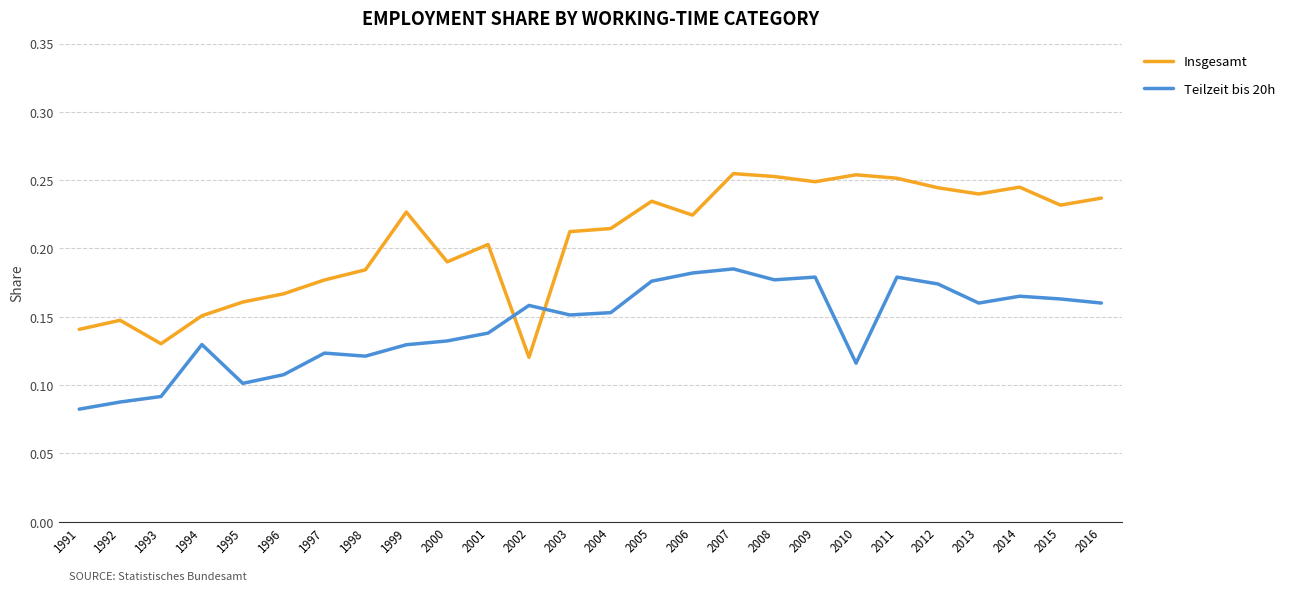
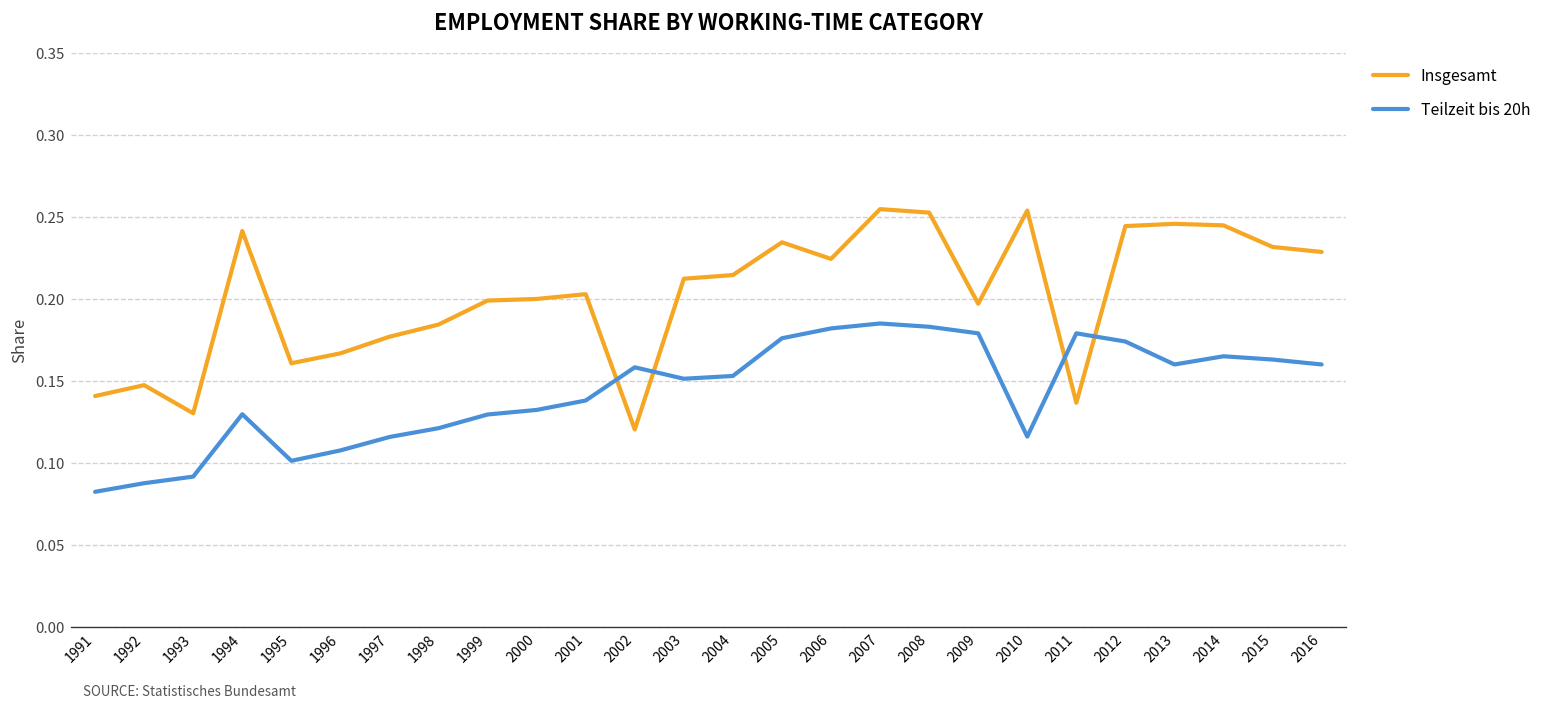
  {
    "Insgesamt": {
      "1991": 0.141,
      "1992": 0.147,
      "1993": 0.130,
-     "1994": 0.151,
+     "1994": 0.241,
      "1995": 0.161,
      "1996": 0.167,
      "1997": 0.177,
      "1998": 0.184,
-     "1999": 0.227,
-     "2000": 0.190,
+     "1999": 0.199,
+     "2000": 0.200,
      "2001": 0.203,
      "2002": 0.120,
      "2003": 0.212,
      "2004": 0.215,
      "2005": 0.235,
      "2006": 0.224,
      "2007": 0.255,
      "2008": 0.253,
-     "2009": 0.249,
+     "2009": 0.197,
      "2010": 0.254,
-     "2011": 0.251,
+     "2011": 0.137,
      "2012": 0.244,
-     "2013": 0.240,
+     "2013": 0.246,
      "2014": 0.245,
      "2015": 0.232,
-     "2016": 0.237
+     "2016": 0.229
    },
    "Teilzeit bis 20h": {
      "1991": 0.082,
      "1992": 0.088,
      "1993": 0.092,
      "1994": 0.130,
      "1995": 0.101,
      "1996": 0.108,
-     "1997": 0.123,
+     "1997": 0.116,
      "1998": 0.121,
      "1999": 0.129,
      "2000": 0.132,
      "2001": 0.138,
      "2002": 0.158,
      "2003": 0.151,
      "2004": 0.153,
      "2005": 0.176,
      "2006": 0.182,
      "2007": 0.185,
-     "2008": 0.177,
+     "2008": 0.183,
      "2009": 0.179,
      "2010": 0.116,
      "2011": 0.179,
      "2012": 0.174,
      "2013": 0.160,
      "2014": 0.165,
      "2015": 0.163,
      "2016": 0.160
    }
  }
